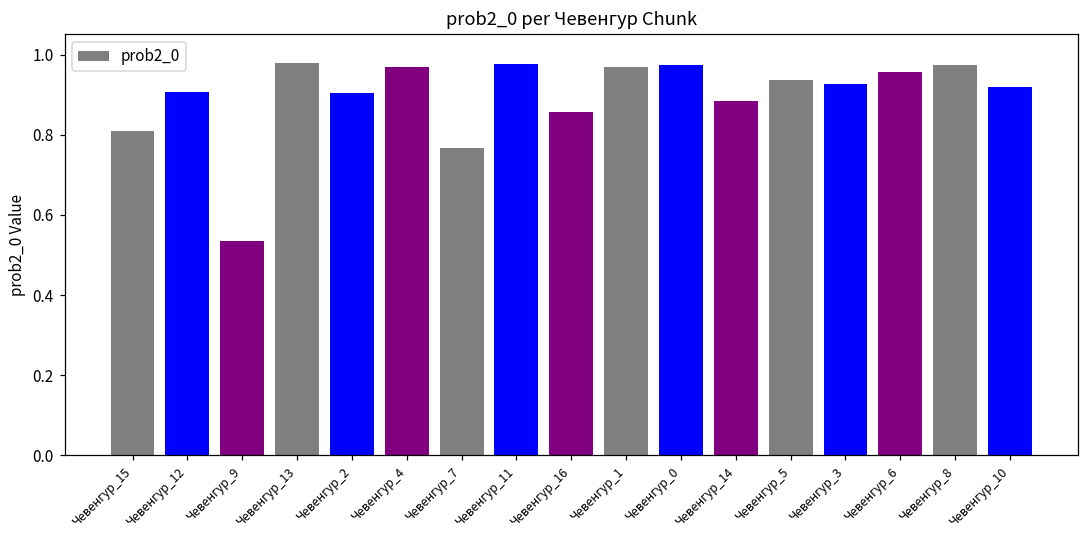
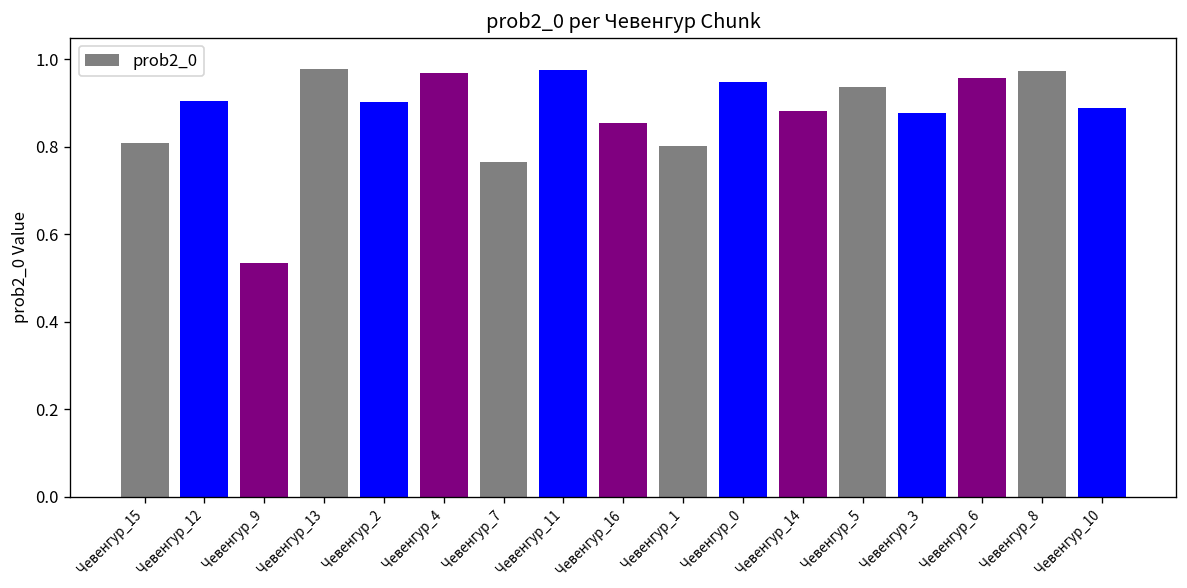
  {
    "Чевенгур_15": 0.81,
    "Чевенгур_12": 0.91,
    "Чевенгур_9": 0.54,
    "Чевенгур_13": 0.98,
    "Чевенгур_2": 0.90,
    "Чевенгур_4": 0.97,
    "Чевенгур_7": 0.77,
    "Чевенгур_11": 0.98,
    "Чевенгур_16": 0.86,
-   "Чевенгур_1": 0.97,
-   "Чевенгур_0": 0.97,
+   "Чевенгур_1": 0.80,
+   "Чевенгур_0": 0.95,
    "Чевенгур_14": 0.88,
    "Чевенгур_5": 0.94,
-   "Чевенгур_3": 0.93,
+   "Чевенгур_3": 0.88,
    "Чевенгур_6": 0.96,
    "Чевенгур_8": 0.97,
-   "Чевенгур_10": 0.92
+   "Чевенгур_10": 0.89
  }
